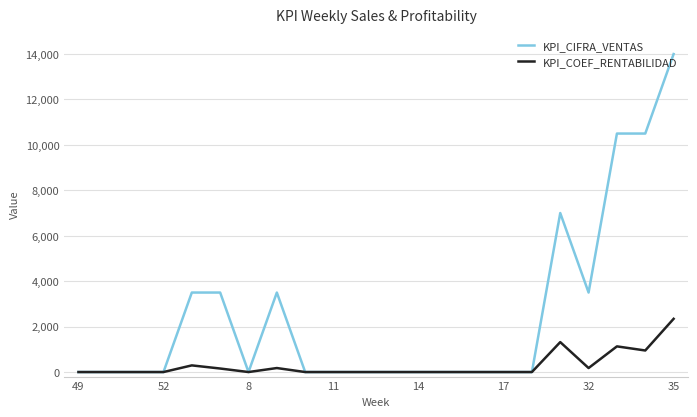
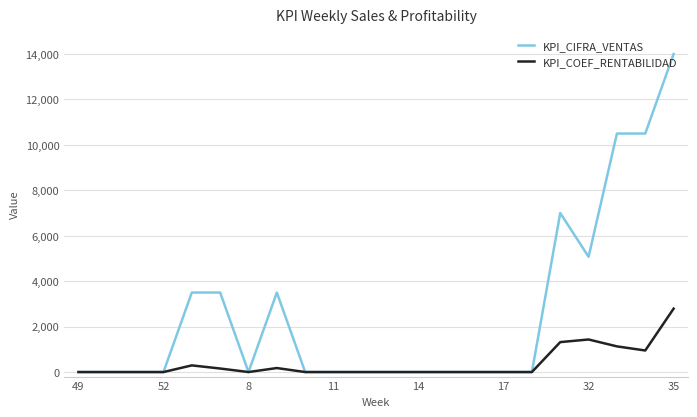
  {
    "KPI_CIFRA_VENTAS": {
-     "32": "3,500",
+     "32": "5,100",
      "35": "14,000"
    },
    "KPI_COEF_RENTABILIDAD": {
-     "32": "200",
-     "35": "2,300"
+     "32": "1,400",
+     "35": "2,800"
    }
  }
